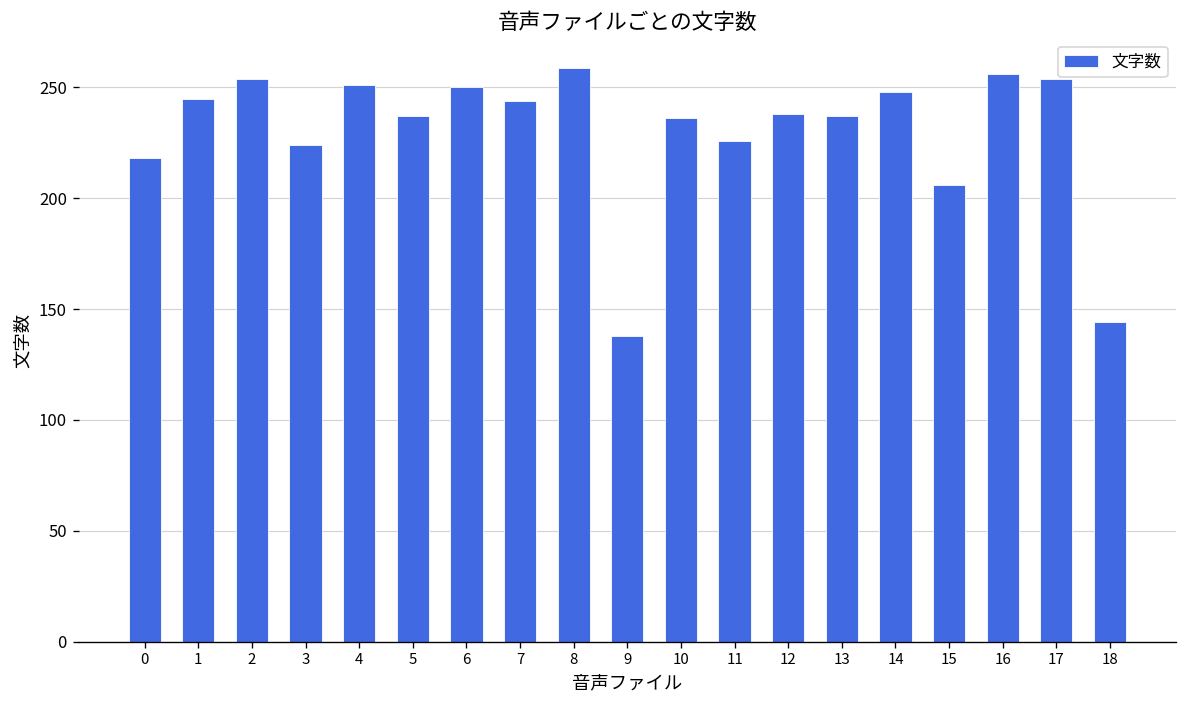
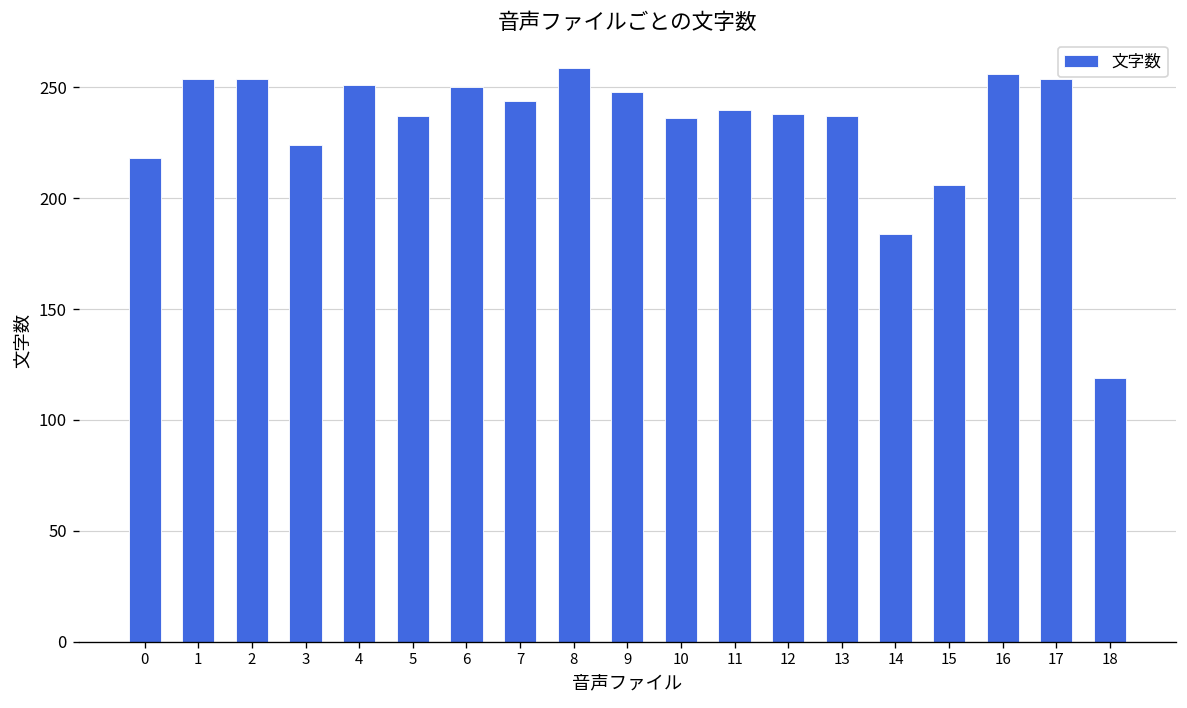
  {
    "0": 218,
-   "1": 245,
+   "1": 254,
    "2": 254,
    "3": 224,
    "4": 251,
    "5": 237,
    "6": 250,
    "7": 244,
    "8": 259,
-   "9": 138,
+   "9": 248,
    "10": 236,
-   "11": 226,
+   "11": 240,
    "12": 238,
    "13": 237,
-   "14": 248,
+   "14": 184,
    "15": 206,
    "16": 256,
    "17": 254,
-   "18": 144
+   "18": 119
  }
